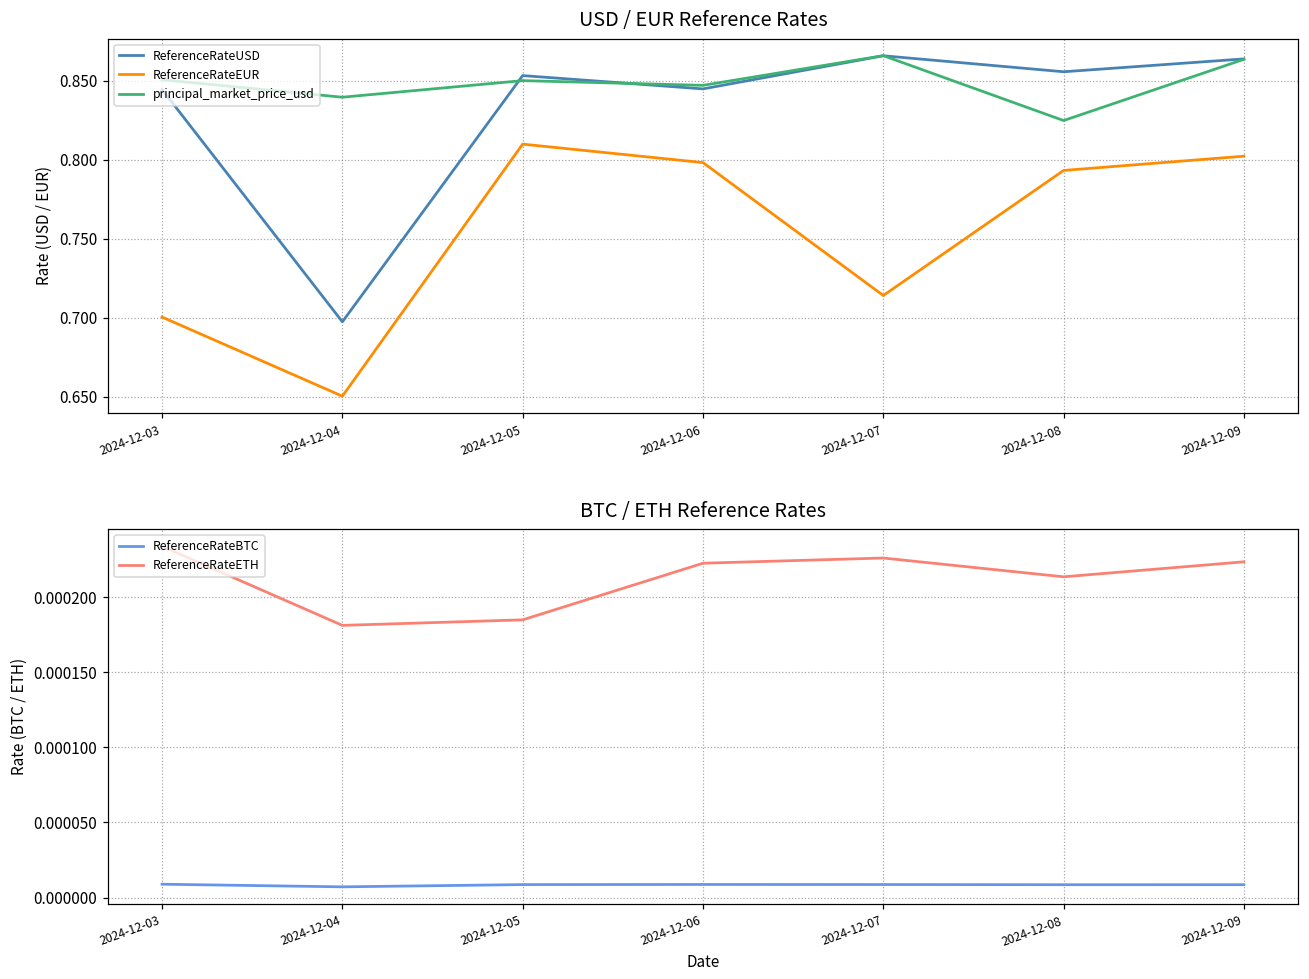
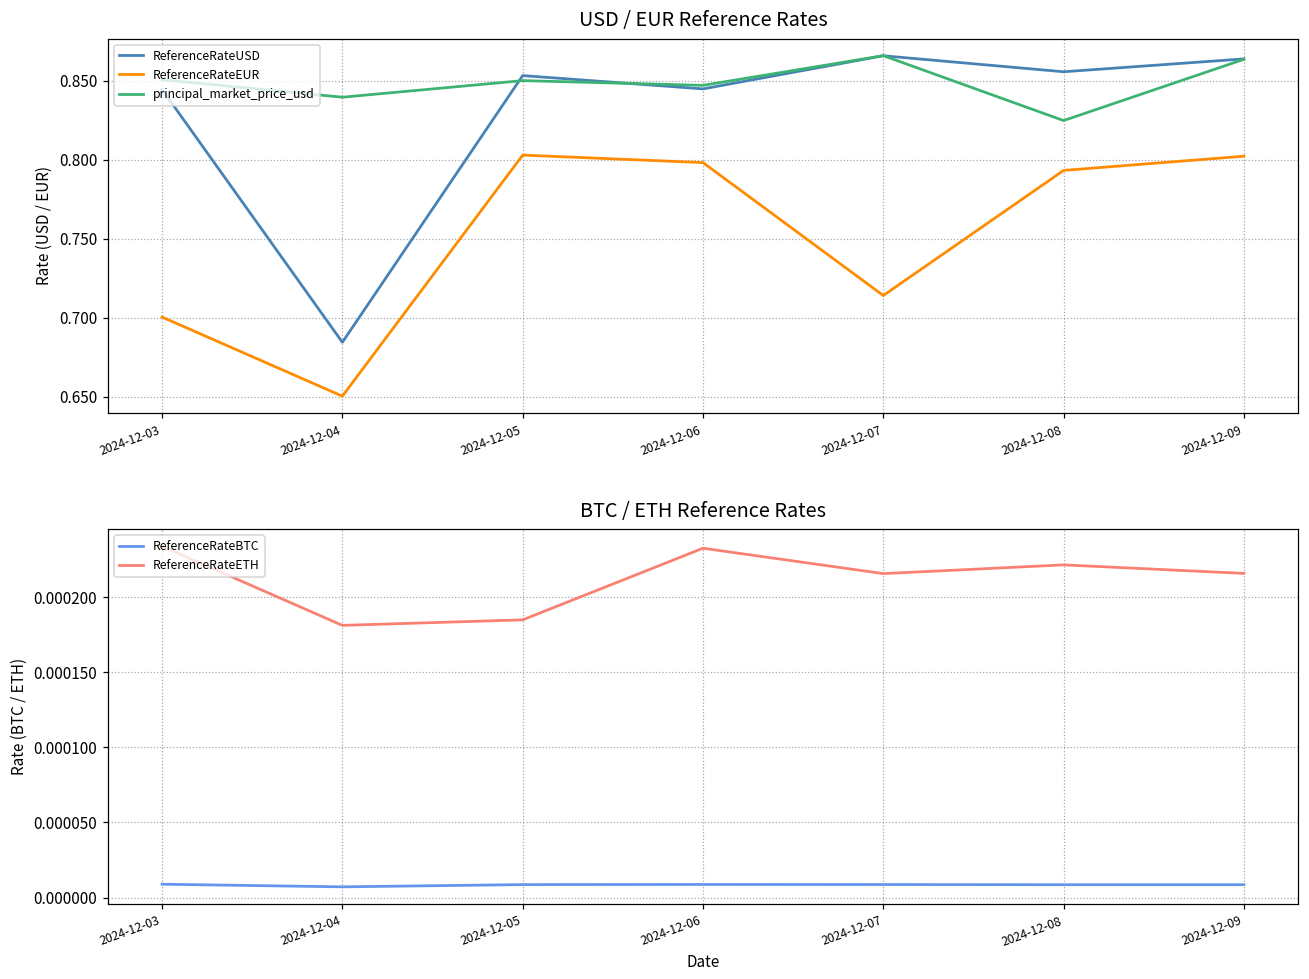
  {
    "USD / EUR Reference Rates": {
      "ReferenceRateUSD": {
-       "2024-12-04": 0.698,
+       "2024-12-04": 0.685,
        "2024-12-05": 0.853,
        "2024-12-06": 0.845,
        "2024-12-08": 0.856
      },
      "ReferenceRateEUR": {
        "2024-12-03": 0.701,
        "2024-12-04": 0.651,
-       "2024-12-05": 0.810,
+       "2024-12-05": 0.803,
        "2024-12-06": 0.798,
        "2024-12-07": 0.714,
        "2024-12-08": 0.793,
        "2024-12-09": 0.802
      },
      "principal_market_price_usd": {
        "2024-12-04": 0.840,
        "2024-12-05": 0.850,
        "2024-12-06": 0.847,
        "2024-12-08": 0.825
      }
    },
    "BTC / ETH Reference Rates": {
      "ReferenceRateBTC": {
        "2024-12-03": 0.000009,
        "2024-12-04": 0.000007,
        "2024-12-05": 0.000009,
        "2024-12-06": 0.000009,
        "2024-12-07": 0.000009,
        "2024-12-08": 0.000009,
        "2024-12-09": 0.000009
      },
      "ReferenceRateETH": {
        "2024-12-04": 0.000181,
        "2024-12-05": 0.000185,
-       "2024-12-06": 0.000223,
-       "2024-12-07": 0.000226,
-       "2024-12-08": 0.000214,
-       "2024-12-09": 0.000224
+       "2024-12-06": 0.000233,
+       "2024-12-07": 0.000216,
+       "2024-12-08": 0.000222,
+       "2024-12-09": 0.000216
      }
    }
  }
